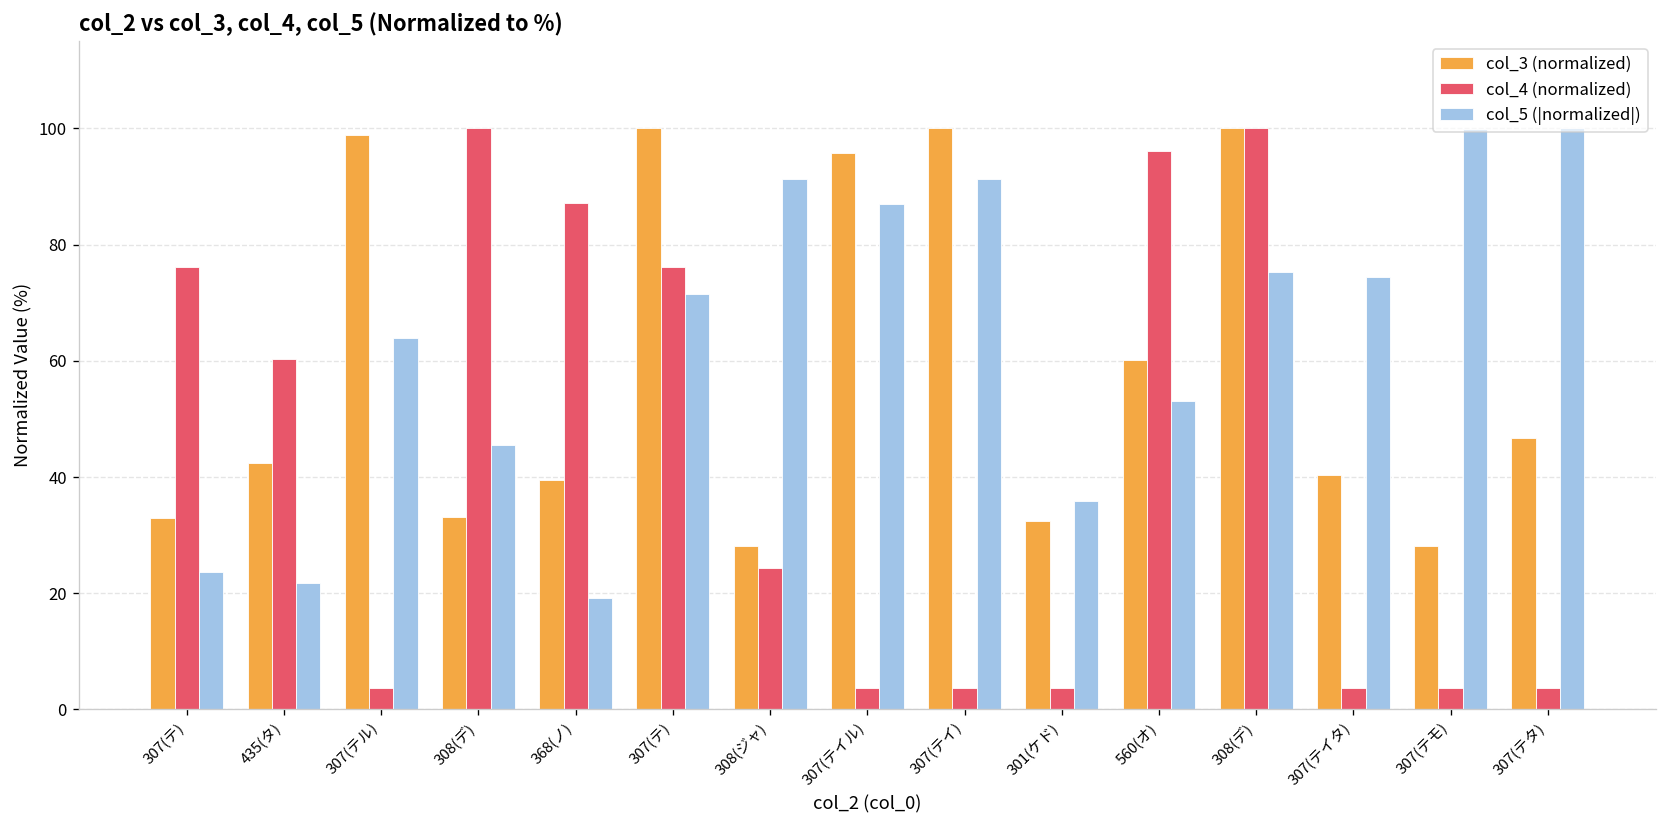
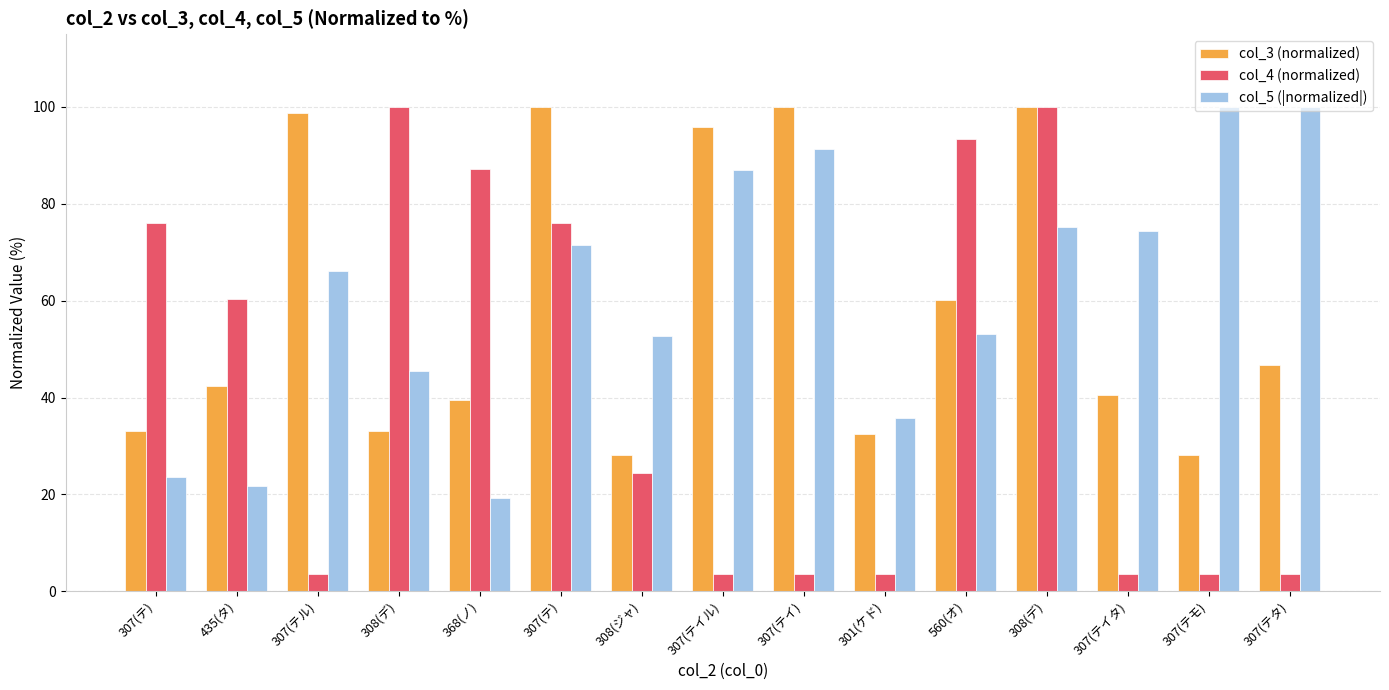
  {
    "col_3 (normalized)": {
      "435(タ)": 42,
      "307(テル)": 99,
      "368(ノ)": 40,
      "308(ジャ)": 28,
      "307(テイル)": 96,
      "307(テイ)": 100,
      "301(ケド)": 32,
      "560(オ)": 60,
      "307(テイタ)": 40,
      "307(テモ)": 28,
      "307(テタ)": 47
    },
    "col_4 (normalized)": {
      "435(タ)": 60,
      "307(テル)": 4,
      "368(ノ)": 87,
      "308(ジャ)": 24,
      "307(テイル)": 4,
      "307(テイ)": 4,
      "301(ケド)": 4,
-     "560(オ)": 96,
+     "560(オ)": 93,
      "307(テイタ)": 4,
      "307(テモ)": 4,
      "307(テタ)": 4
    },
    "col_5 (|normalized|)": {
      "435(タ)": 22,
-     "307(テル)": 64,
+     "307(テル)": 66,
      "368(ノ)": 19,
-     "308(ジャ)": 91,
+     "308(ジャ)": 53,
      "307(テイル)": 87,
      "307(テイ)": 91,
      "301(ケド)": 36,
      "560(オ)": 53,
      "307(テイタ)": 74
    }
  }
